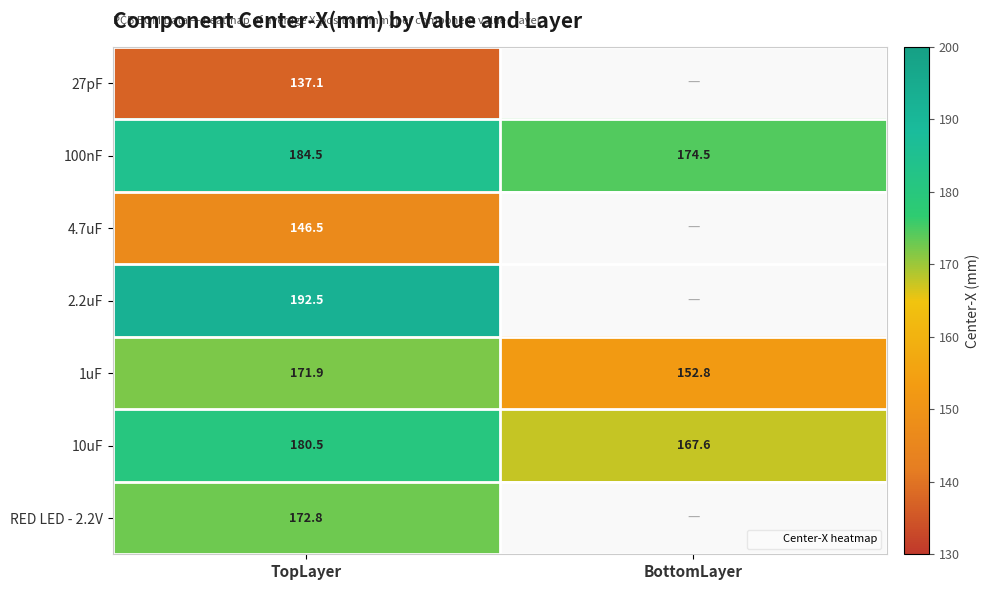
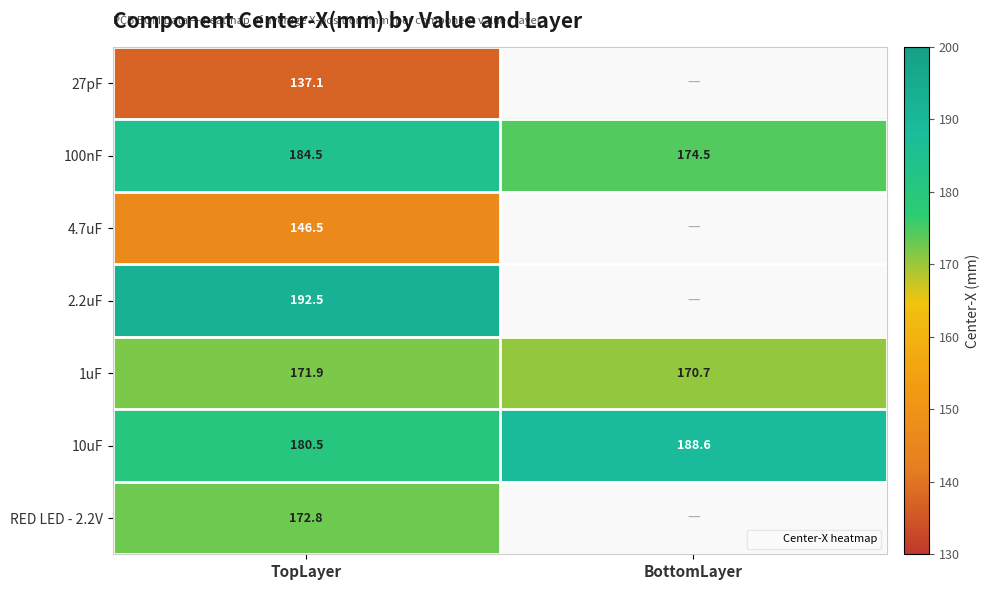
  {
    "27pF": {
      "TopLayer": 137.1
    },
    "100nF": {
      "TopLayer": 184.5,
      "BottomLayer": 174.5
    },
    "4.7uF": {
      "TopLayer": 146.5
    },
    "2.2uF": {
      "TopLayer": 192.5
    },
    "1uF": {
      "TopLayer": 171.9,
-     "BottomLayer": 152.8
+     "BottomLayer": 170.7
    },
    "10uF": {
      "TopLayer": 180.5,
-     "BottomLayer": 167.6
+     "BottomLayer": 188.6
    },
    "RED LED - 2.2V": {
      "TopLayer": 172.8
    }
  }
